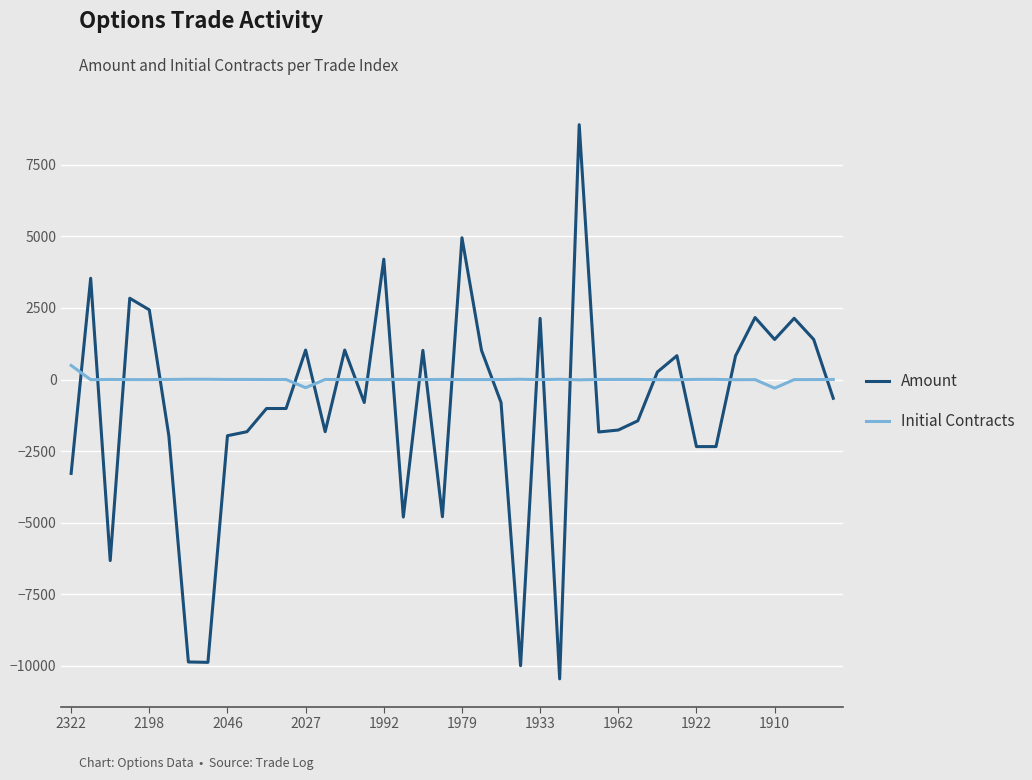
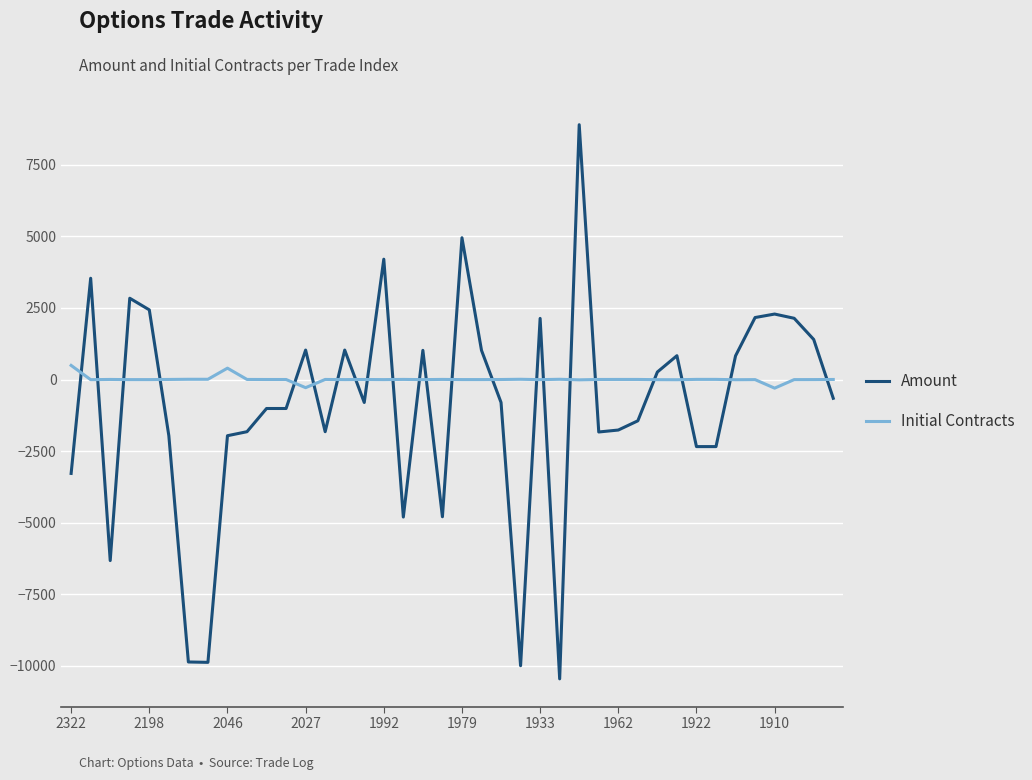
  {
    "Amount": {
      "2322": -3300,
      "2198": 2400,
      "2046": -2000,
      "2027": 1000,
      "1992": 4200,
      "1979": 5000,
      "1933": 2100,
      "1962": -1800,
      "1922": -2300,
-     "1910": 1400
+     "1910": 2300
    },
    "Initial Contracts": {
      "2322": 500,
      "2198": 0,
-     "2046": 0,
+     "2046": 400,
      "2027": -300,
      "1992": 0,
      "1979": 0,
      "1933": 0,
      "1962": 0,
      "1922": 0,
      "1910": -300
    }
  }
